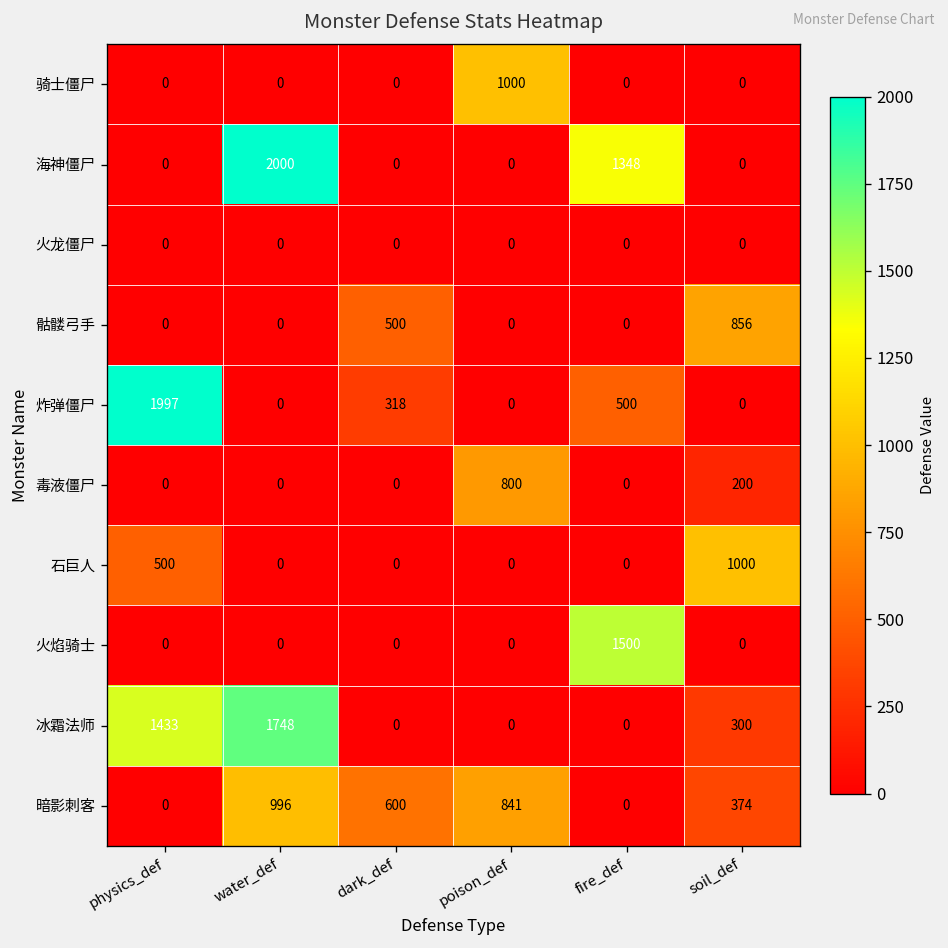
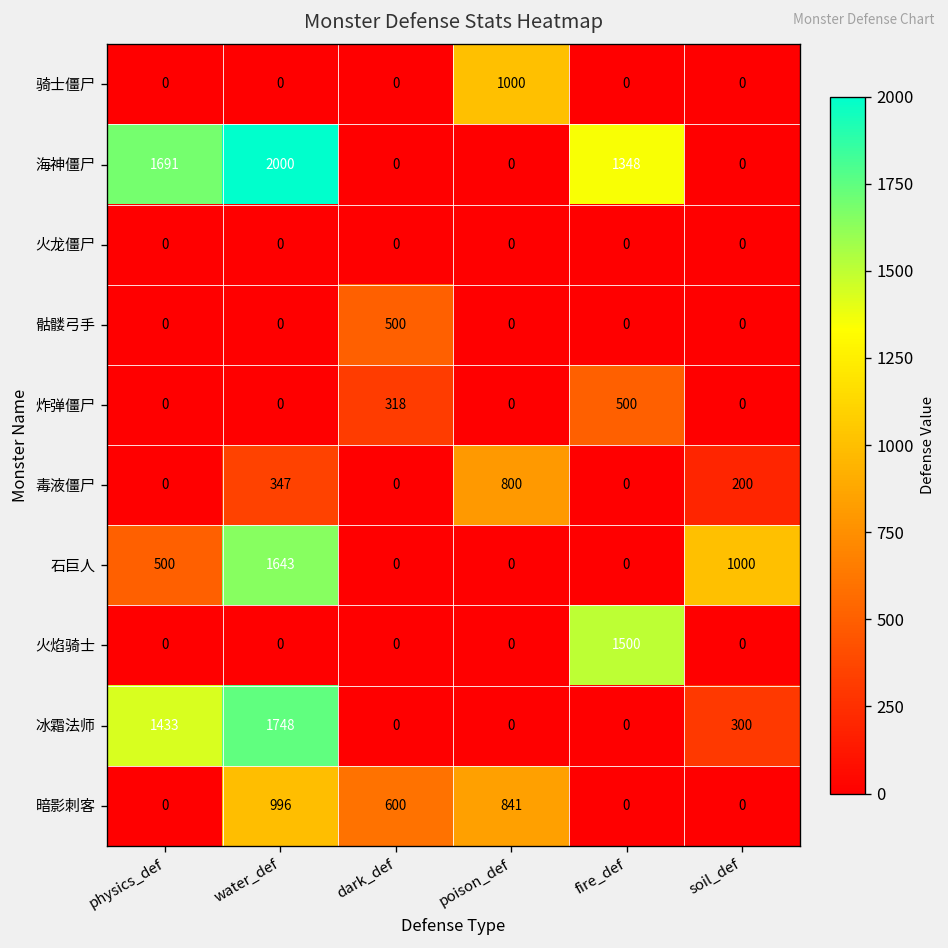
  {
    "骑士僵尸": {
      "physics_def": 0,
      "water_def": 0,
      "dark_def": 0,
      "poison_def": 1000,
      "fire_def": 0,
      "soil_def": 0
    },
    "海神僵尸": {
-     "physics_def": 0,
+     "physics_def": 1691,
      "water_def": 2000,
      "dark_def": 0,
      "poison_def": 0,
      "fire_def": 1348,
      "soil_def": 0
    },
    "火龙僵尸": {
      "physics_def": 0,
      "water_def": 0,
      "dark_def": 0,
      "poison_def": 0,
      "fire_def": 0,
      "soil_def": 0
    },
    "骷髅弓手": {
      "physics_def": 0,
      "water_def": 0,
      "dark_def": 500,
      "poison_def": 0,
      "fire_def": 0,
-     "soil_def": 856
+     "soil_def": 0
    },
    "炸弹僵尸": {
-     "physics_def": 1997,
+     "physics_def": 0,
      "water_def": 0,
      "dark_def": 318,
      "poison_def": 0,
      "fire_def": 500,
      "soil_def": 0
    },
    "毒液僵尸": {
      "physics_def": 0,
-     "water_def": 0,
+     "water_def": 347,
      "dark_def": 0,
      "poison_def": 800,
      "fire_def": 0,
      "soil_def": 200
    },
    "石巨人": {
      "physics_def": 500,
-     "water_def": 0,
+     "water_def": 1643,
      "dark_def": 0,
      "poison_def": 0,
      "fire_def": 0,
      "soil_def": 1000
    },
    "火焰骑士": {
      "physics_def": 0,
      "water_def": 0,
      "dark_def": 0,
      "poison_def": 0,
      "fire_def": 1500,
      "soil_def": 0
    },
    "冰霜法师": {
      "physics_def": 1433,
      "water_def": 1748,
      "dark_def": 0,
      "poison_def": 0,
      "fire_def": 0,
      "soil_def": 300
    },
    "暗影刺客": {
      "physics_def": 0,
      "water_def": 996,
      "dark_def": 600,
      "poison_def": 841,
      "fire_def": 0,
-     "soil_def": 374
+     "soil_def": 0
    }
  }
